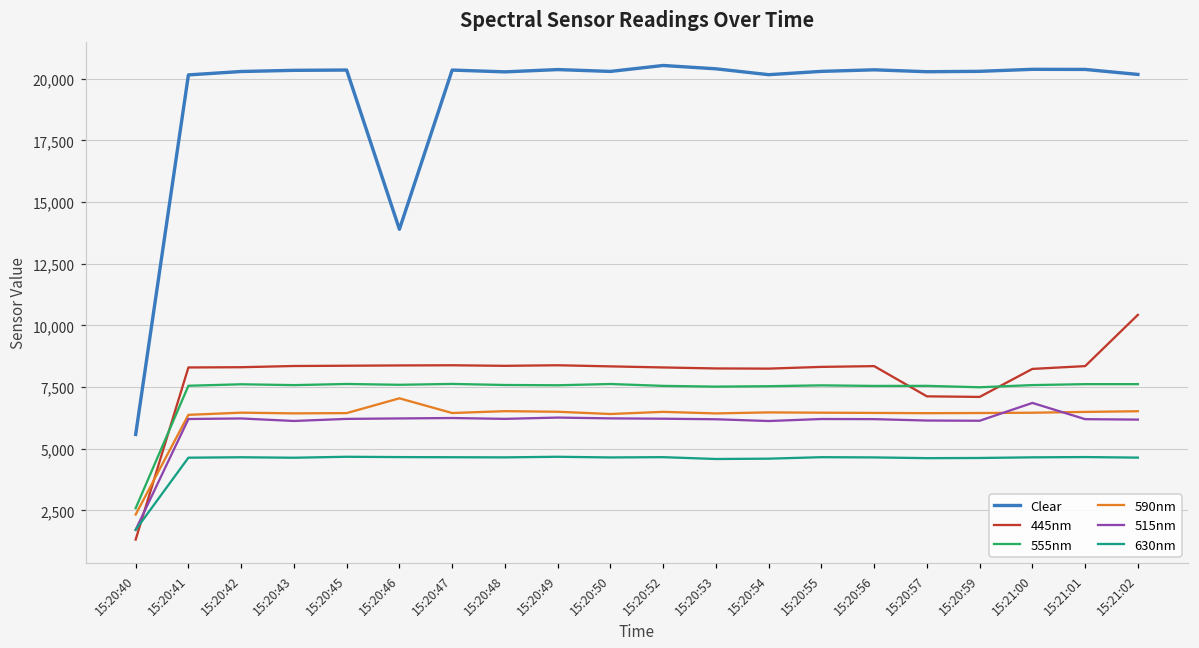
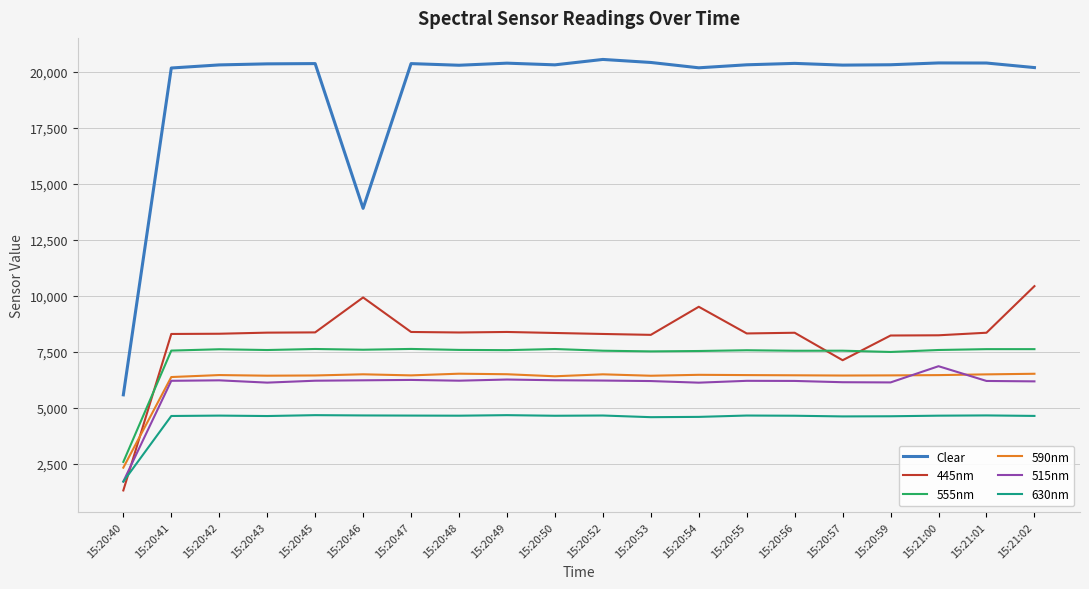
  {
    "Clear": {
      "15:20:40": "5,600",
      "15:20:41": "20,200",
      "15:20:42": "20,300",
      "15:20:43": "20,300",
      "15:20:45": "20,400",
      "15:20:46": "13,900",
      "15:20:47": "20,400",
      "15:20:48": "20,300",
      "15:20:49": "20,400",
      "15:20:50": "20,300",
      "15:20:52": "20,500",
      "15:20:53": "20,400",
      "15:20:54": "20,200",
      "15:20:55": "20,300",
      "15:20:56": "20,400",
      "15:20:57": "20,300",
      "15:20:59": "20,300",
      "15:21:00": "20,400",
      "15:21:01": "20,400",
      "15:21:02": "20,200"
    },
    "445nm": {
      "15:20:40": "1,300",
      "15:20:41": "8,300",
      "15:20:42": "8,300",
      "15:20:43": "8,400",
      "15:20:45": "8,400",
-     "15:20:46": "8,400",
+     "15:20:46": "9,900",
      "15:20:47": "8,400",
      "15:20:48": "8,400",
      "15:20:49": "8,400",
      "15:20:50": "8,300",
      "15:20:52": "8,300",
      "15:20:53": "8,300",
-     "15:20:54": "8,200",
+     "15:20:54": "9,500",
      "15:20:55": "8,300",
      "15:20:56": "8,300",
      "15:20:57": "7,100",
-     "15:20:59": "7,100",
+     "15:20:59": "8,200",
      "15:21:00": "8,200",
      "15:21:01": "8,400",
      "15:21:02": "10,400"
    },
    "590nm": {
      "15:20:40": "2,300",
      "15:20:41": "6,400",
      "15:20:42": "6,500",
      "15:20:43": "6,400",
      "15:20:45": "6,400",
-     "15:20:46": "7,000",
+     "15:20:46": "6,500",
      "15:20:47": "6,400",
      "15:20:48": "6,500",
      "15:20:49": "6,500",
      "15:20:50": "6,400",
      "15:20:52": "6,500",
      "15:20:53": "6,400",
      "15:20:54": "6,500",
      "15:20:55": "6,500",
      "15:20:56": "6,500",
      "15:20:57": "6,400",
      "15:20:59": "6,400",
      "15:21:00": "6,500",
      "15:21:01": "6,500",
      "15:21:02": "6,500"
    },
    "515nm": {
      "15:20:41": "6,200",
      "15:20:42": "6,200",
      "15:20:43": "6,100",
      "15:20:45": "6,200",
      "15:20:46": "6,200",
      "15:20:47": "6,200",
      "15:20:48": "6,200",
      "15:20:49": "6,300",
      "15:20:50": "6,200",
      "15:20:52": "6,200",
      "15:20:53": "6,200",
      "15:20:54": "6,100",
      "15:20:55": "6,200",
      "15:20:56": "6,200",
      "15:20:57": "6,100",
      "15:20:59": "6,100",
      "15:21:00": "6,900",
      "15:21:01": "6,200",
      "15:21:02": "6,200"
    }
  }
